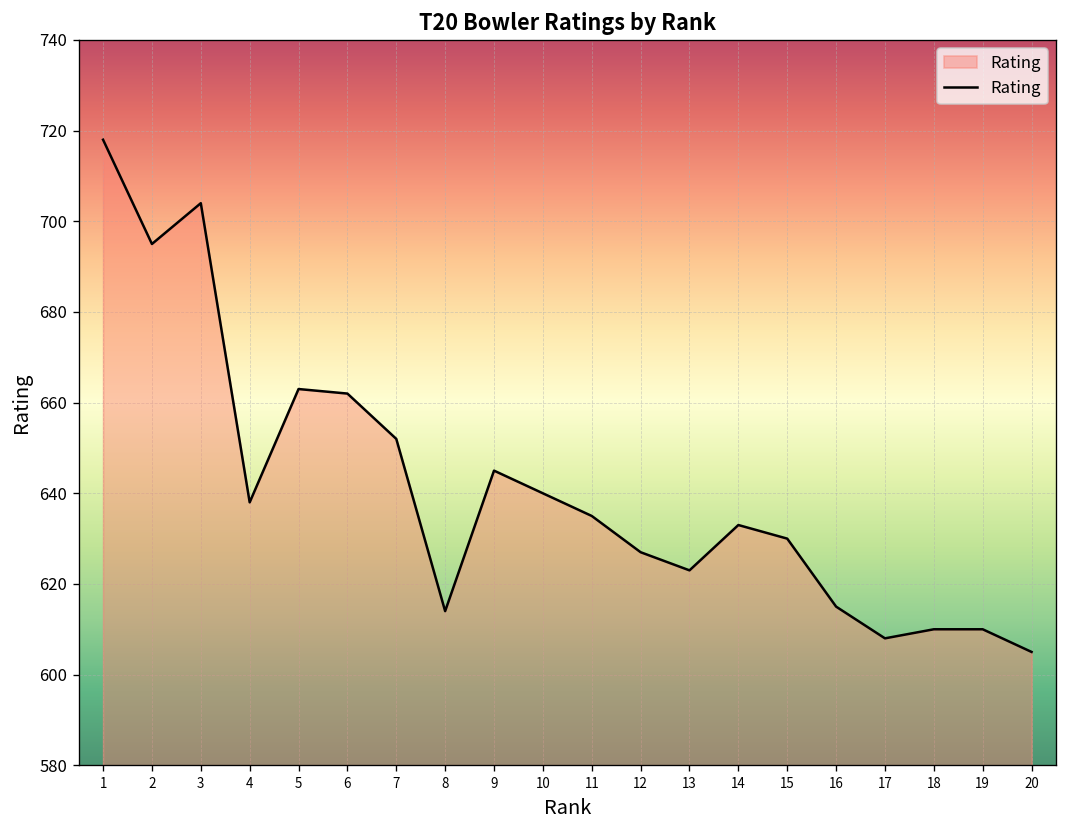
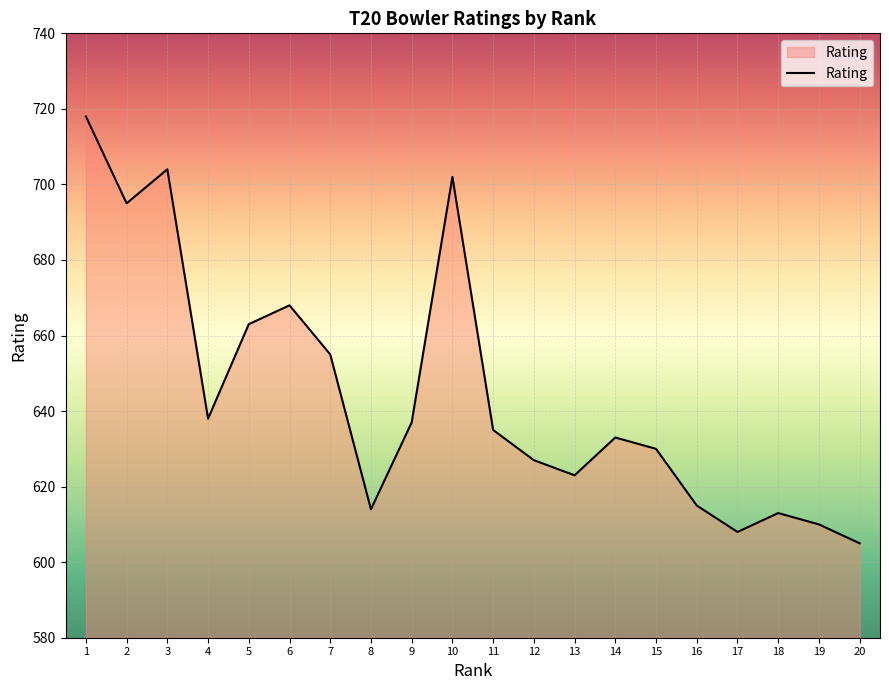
  {
    "1": 718,
    "2": 695,
    "3": 704,
    "4": 638,
    "5": 663,
-   "6": 662,
-   "7": 652,
+   "6": 668,
+   "7": 655,
    "8": 614,
-   "9": 645,
-   "10": 640,
+   "9": 637,
+   "10": 702,
    "11": 635,
    "12": 627,
    "13": 623,
    "14": 633,
    "15": 630,
    "16": 615,
    "17": 608,
-   "18": 610,
+   "18": 613,
    "19": 610,
    "20": 605
  }
